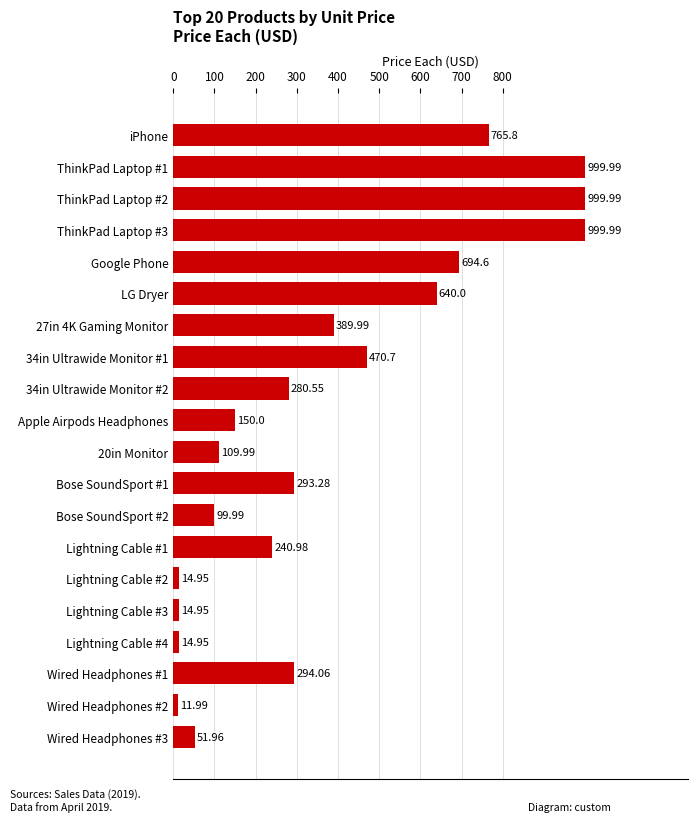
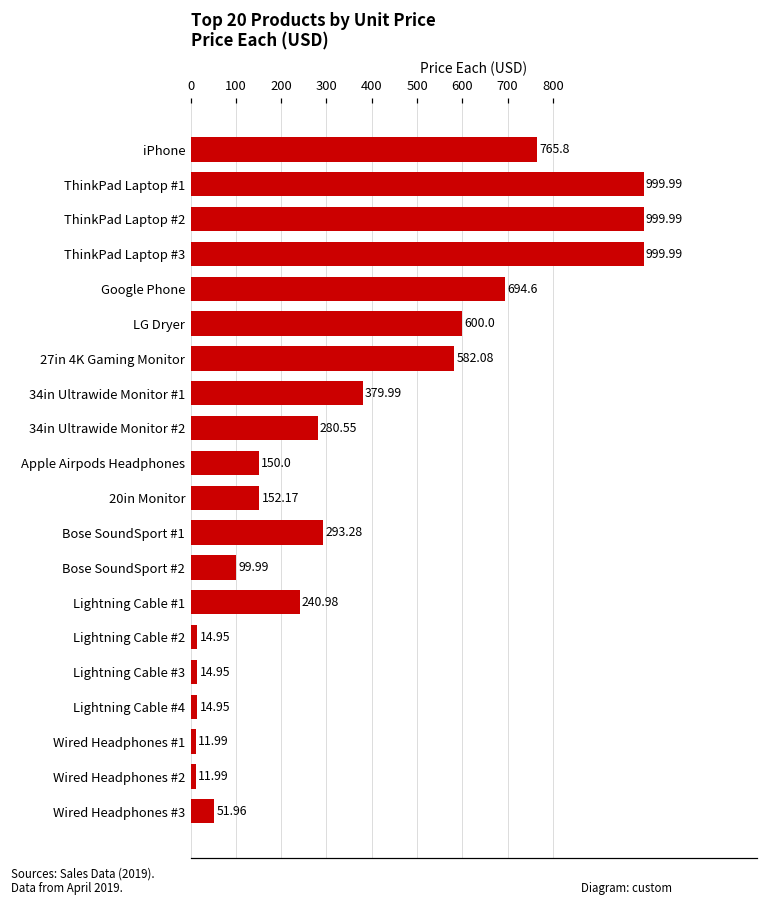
  {
    "iPhone": 765.8,
    "ThinkPad Laptop #1": 999.99,
    "ThinkPad Laptop #2": 999.99,
    "ThinkPad Laptop #3": 999.99,
    "Google Phone": 694.6,
-   "LG Dryer": 640.0,
-   "27in 4K Gaming Monitor": 389.99,
-   "34in Ultrawide Monitor #1": 470.7,
+   "LG Dryer": 600.0,
+   "27in 4K Gaming Monitor": 582.08,
+   "34in Ultrawide Monitor #1": 379.99,
    "34in Ultrawide Monitor #2": 280.55,
    "Apple Airpods Headphones": 150.0,
-   "20in Monitor": 109.99,
+   "20in Monitor": 152.17,
    "Bose SoundSport #1": 293.28,
    "Bose SoundSport #2": 99.99,
    "Lightning Cable #1": 240.98,
    "Lightning Cable #2": 14.95,
    "Lightning Cable #3": 14.95,
    "Lightning Cable #4": 14.95,
-   "Wired Headphones #1": 294.06,
+   "Wired Headphones #1": 11.99,
    "Wired Headphones #2": 11.99,
    "Wired Headphones #3": 51.96
  }
